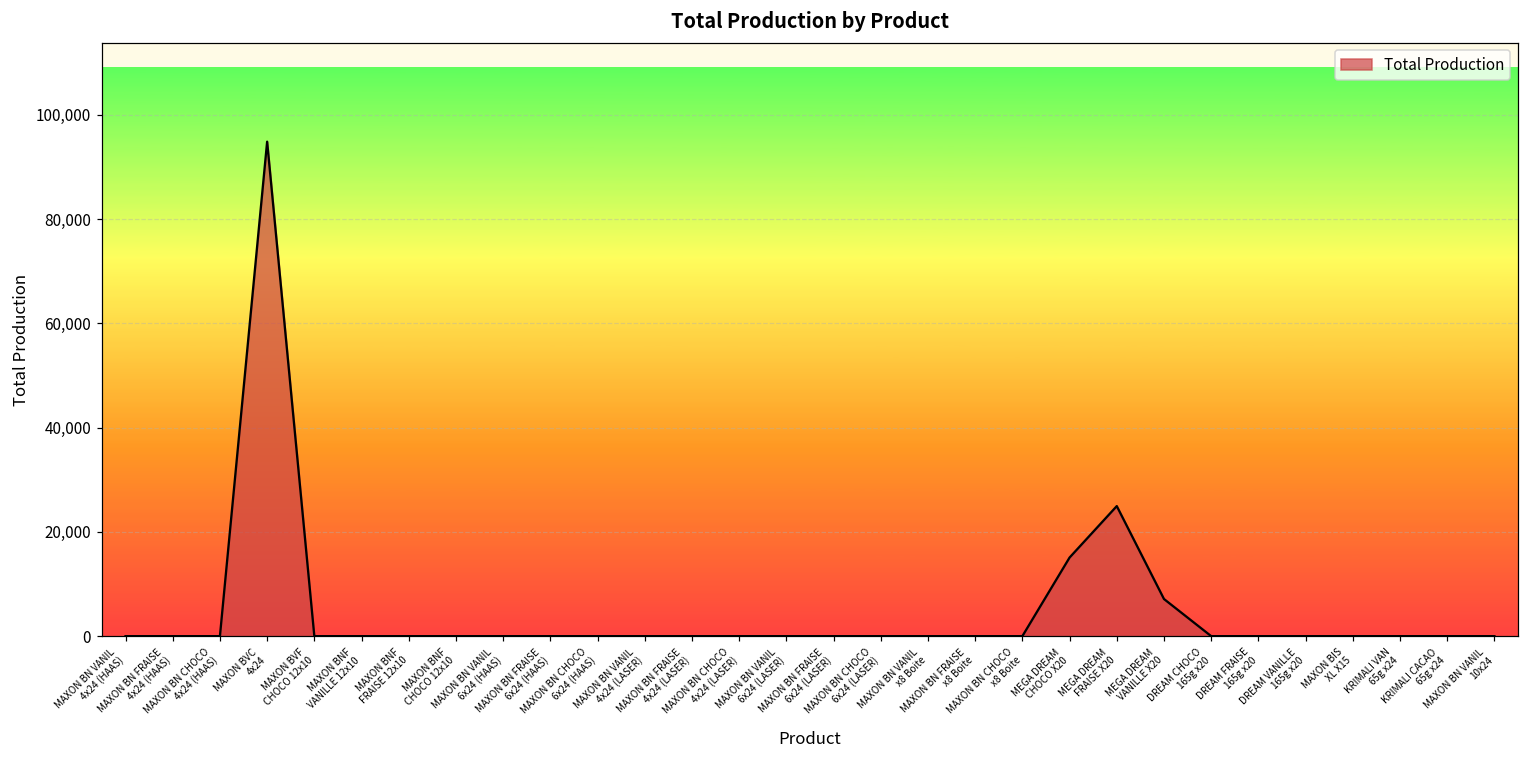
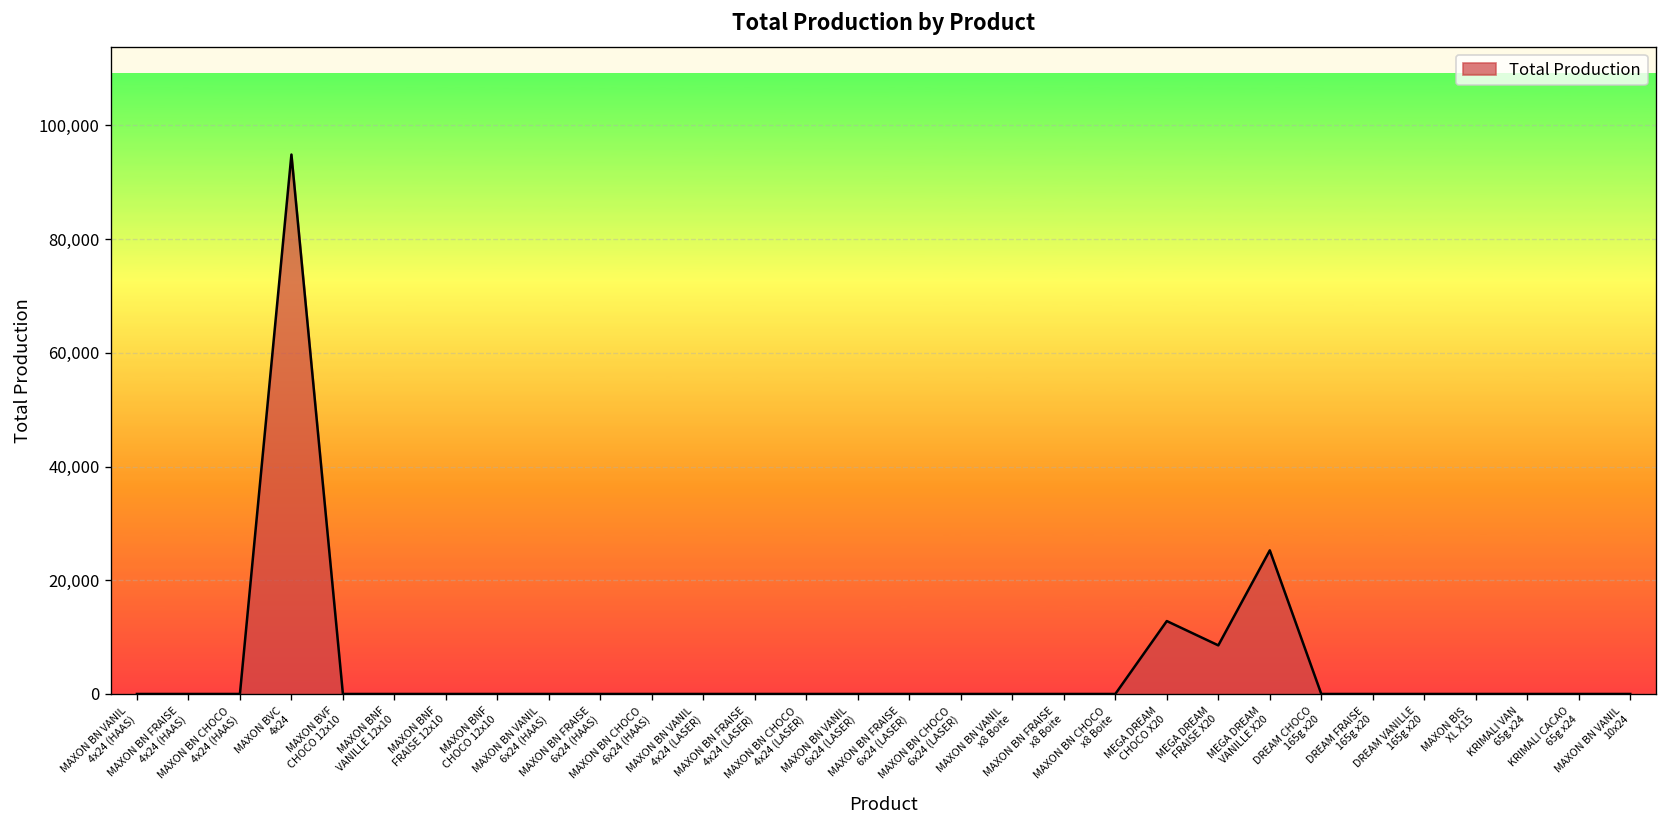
  {
    "MAXON BN VANIL 4x24 (HAAS)": "0",
    "MAXON BN FRAISE 4x24 (HAAS)": "0",
    "MAXON BN CHOCO 4x24 (HAAS)": "0",
    "MAXON BVC 4x24": "95,000",
    "MAXON BVF CHOCO 12x10": "0",
    "MAXON BNF VANILLE 12x10": "0",
    "MAXON BNF FRAISE 12x10": "0",
    "MAXON BNF CHOCO 12x10": "0",
    "MAXON BN VANIL 6x24 (HAAS)": "0",
    "MAXON BN FRAISE 6x24 (HAAS)": "0",
    "MAXON BN CHOCO 6x24 (HAAS)": "0",
    "MAXON BN VANIL 4x24 (LASER)": "0",
    "MAXON BN FRAISE 4x24 (LASER)": "0",
    "MAXON BN CHOCO 4x24 (LASER)": "0",
    "MAXON BN VANIL 6x24 (LASER)": "0",
    "MAXON BN FRAISE 6x24 (LASER)": "0",
    "MAXON BN CHOCO 6x24 (LASER)": "0",
    "MAXON BN VANIL x8 Boite": "0",
    "MAXON BN FRAISE x8 Boite": "0",
    "MAXON BN CHOCO x8 Boite": "0",
-   "MEGA DREAM CHOCO X20": "15,000",
-   "MEGA DREAM FRAISE X20": "25,000",
-   "MEGA DREAM VANILLE X20": "7,000",
+   "MEGA DREAM CHOCO X20": "13,000",
+   "MEGA DREAM FRAISE X20": "9,000",
+   "MEGA DREAM VANILLE X20": "25,000",
    "DREAM CHOCO 165g x20": "0",
    "DREAM FRAISE 165g x20": "0",
    "DREAM VANILLE 165g x20": "0",
    "MAXON BIS XL X15": "0",
    "KRIMALI VAN 65g x24": "0",
    "KRIMALI CACAO 65g x24": "0",
    "MAXON BN VANIL 10x24": "0"
  }
